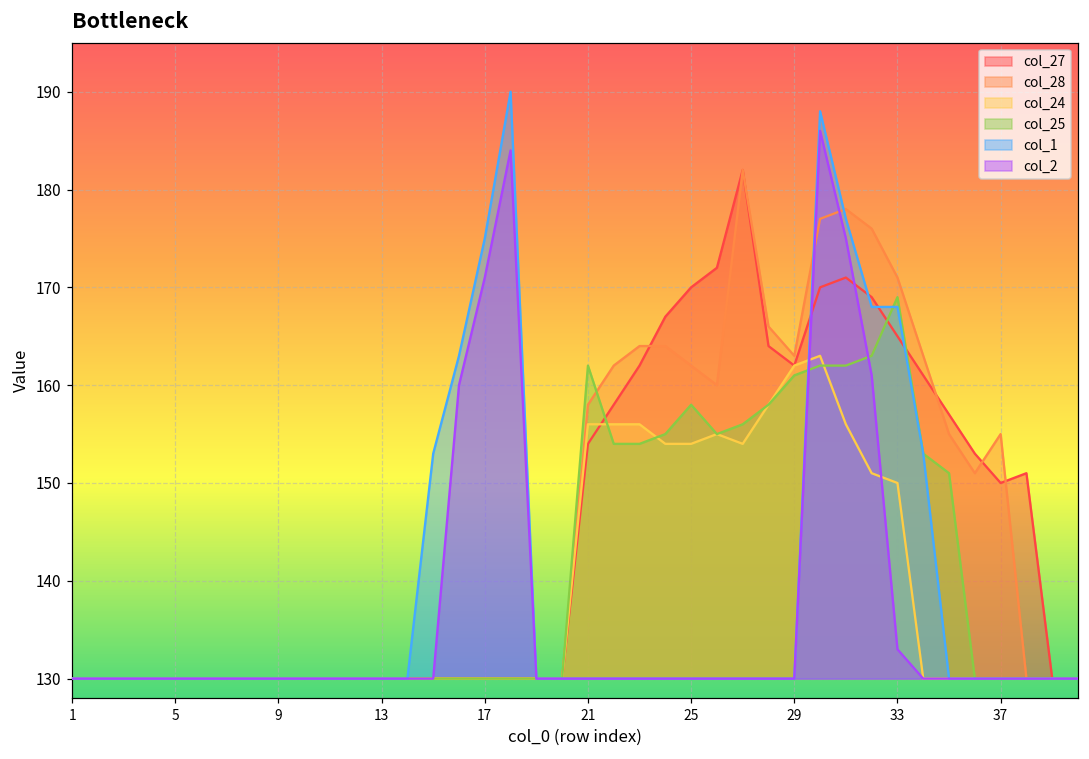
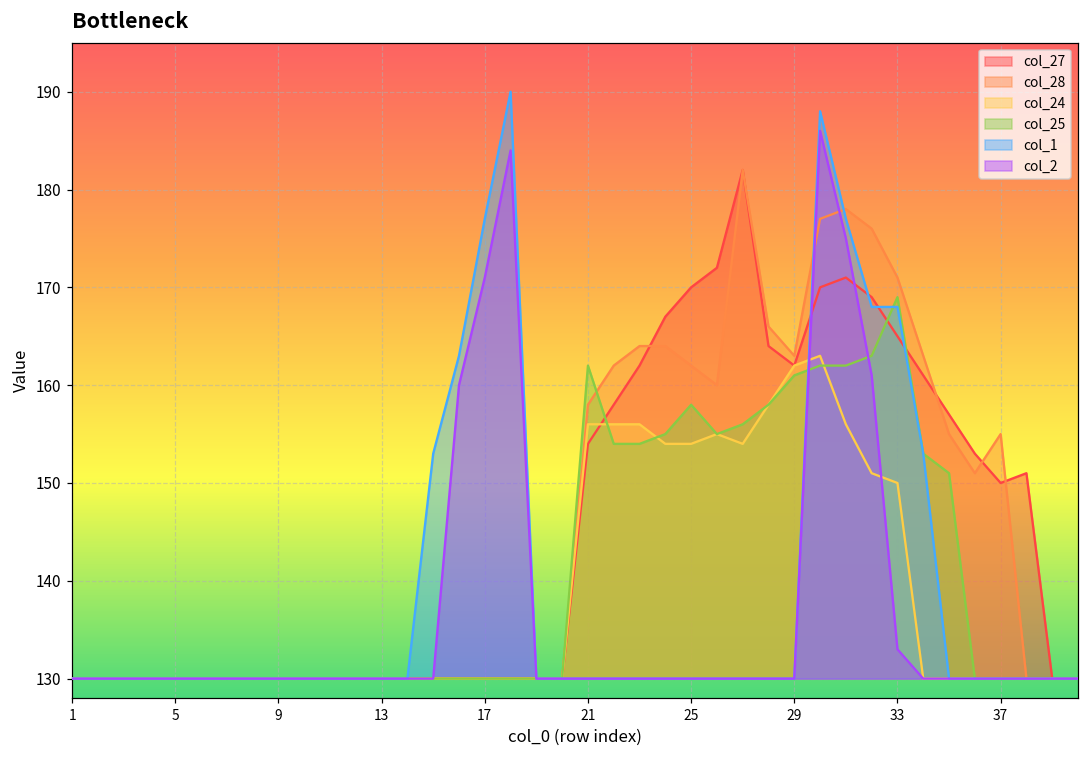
  {
    "col_25": {
      "21": 162,
      "25": 158,
      "29": 161,
      "33": 169
    },
    "col_1": {
-     "17": 175,
+     "17": 177,
      "33": 168
    },
    "col_2": {
      "17": 171,
      "33": 133
    }
  }
